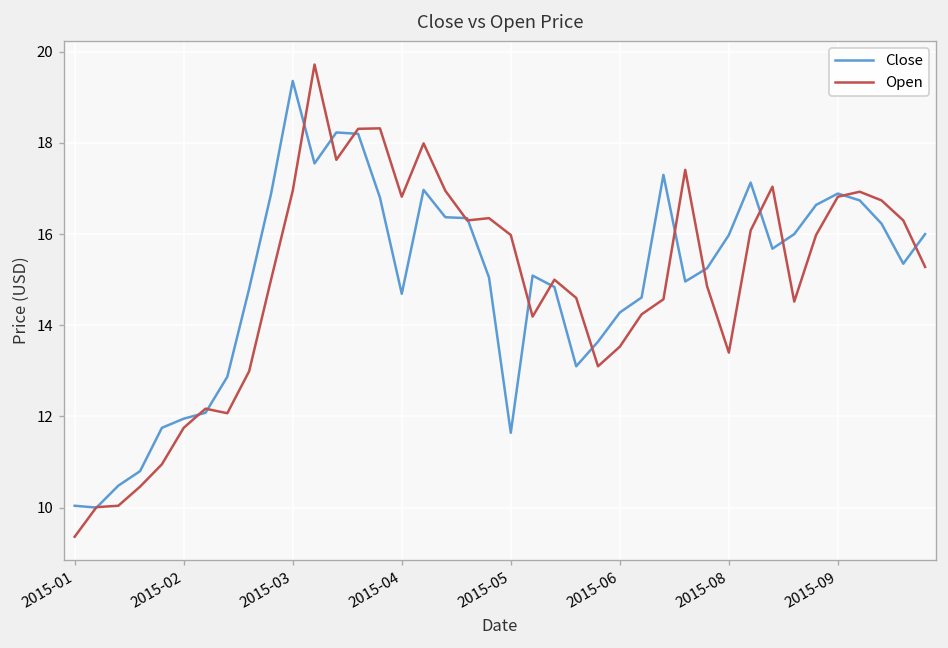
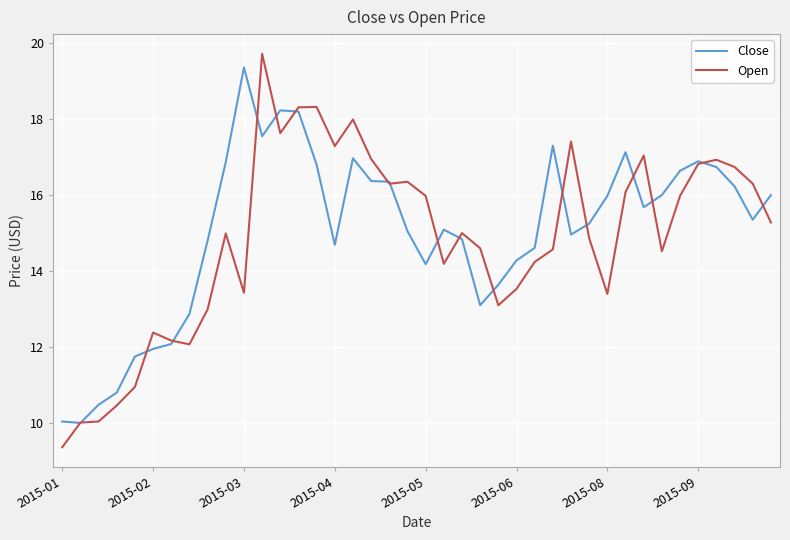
  {
    "Close": {
      "2015-01": 10.0,
      "2015-02": 12.0,
      "2015-03": 19.4,
      "2015-04": 14.7,
-     "2015-05": 11.6,
+     "2015-05": 14.2,
      "2015-06": 14.3,
      "2015-08": 16.0,
      "2015-09": 16.9
    },
    "Open": {
      "2015-01": 9.4,
-     "2015-02": 11.8,
-     "2015-03": 17.0,
-     "2015-04": 16.8,
+     "2015-02": 12.4,
+     "2015-03": 13.4,
+     "2015-04": 17.3,
      "2015-05": 16.0,
      "2015-06": 13.5,
      "2015-08": 13.4,
      "2015-09": 16.8
    }
  }
